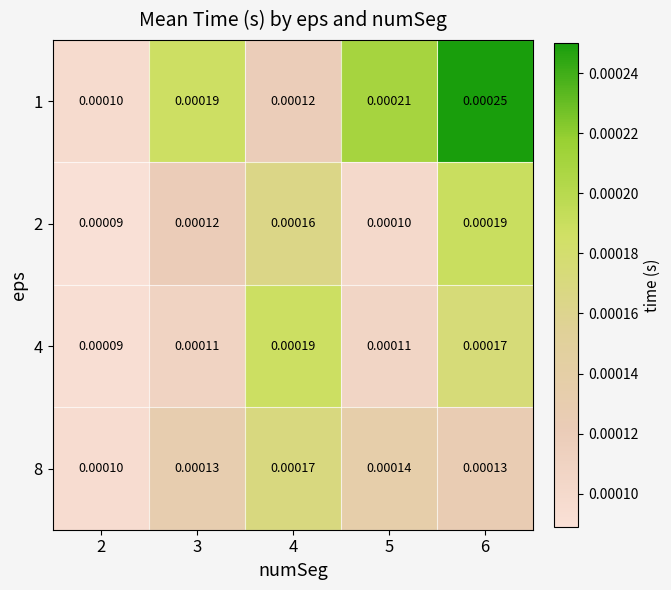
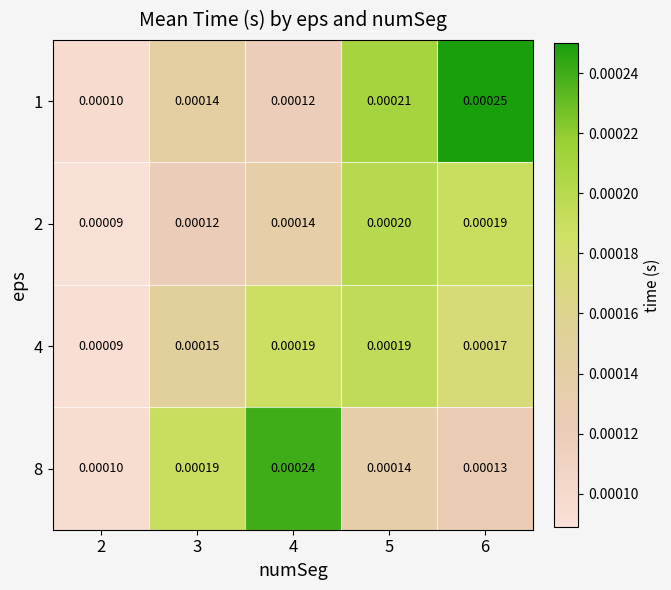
  {
    "1": {
      "2": 0.00010,
-     "3": 0.00019,
+     "3": 0.00014,
      "4": 0.00012,
      "5": 0.00021,
      "6": 0.00025
    },
    "2": {
      "2": 0.00009,
      "3": 0.00012,
-     "4": 0.00016,
-     "5": 0.00010,
+     "4": 0.00014,
+     "5": 0.00020,
      "6": 0.00019
    },
    "4": {
      "2": 0.00009,
-     "3": 0.00011,
+     "3": 0.00015,
      "4": 0.00019,
-     "5": 0.00011,
+     "5": 0.00019,
      "6": 0.00017
    },
    "8": {
      "2": 0.00010,
-     "3": 0.00013,
-     "4": 0.00017,
+     "3": 0.00019,
+     "4": 0.00024,
      "5": 0.00014,
      "6": 0.00013
    }
  }
